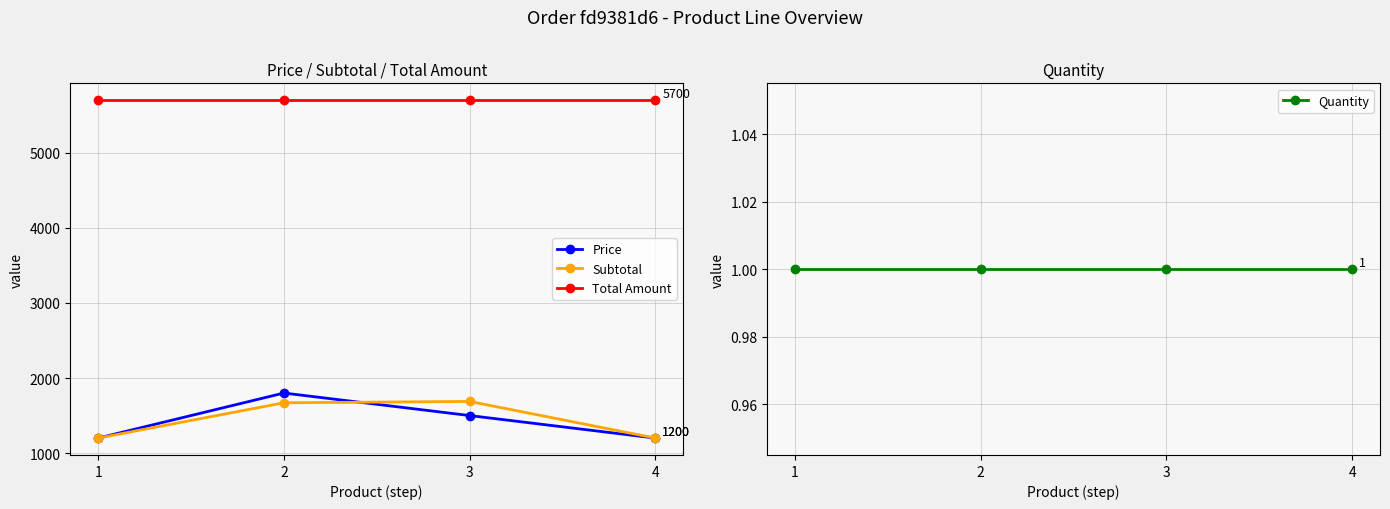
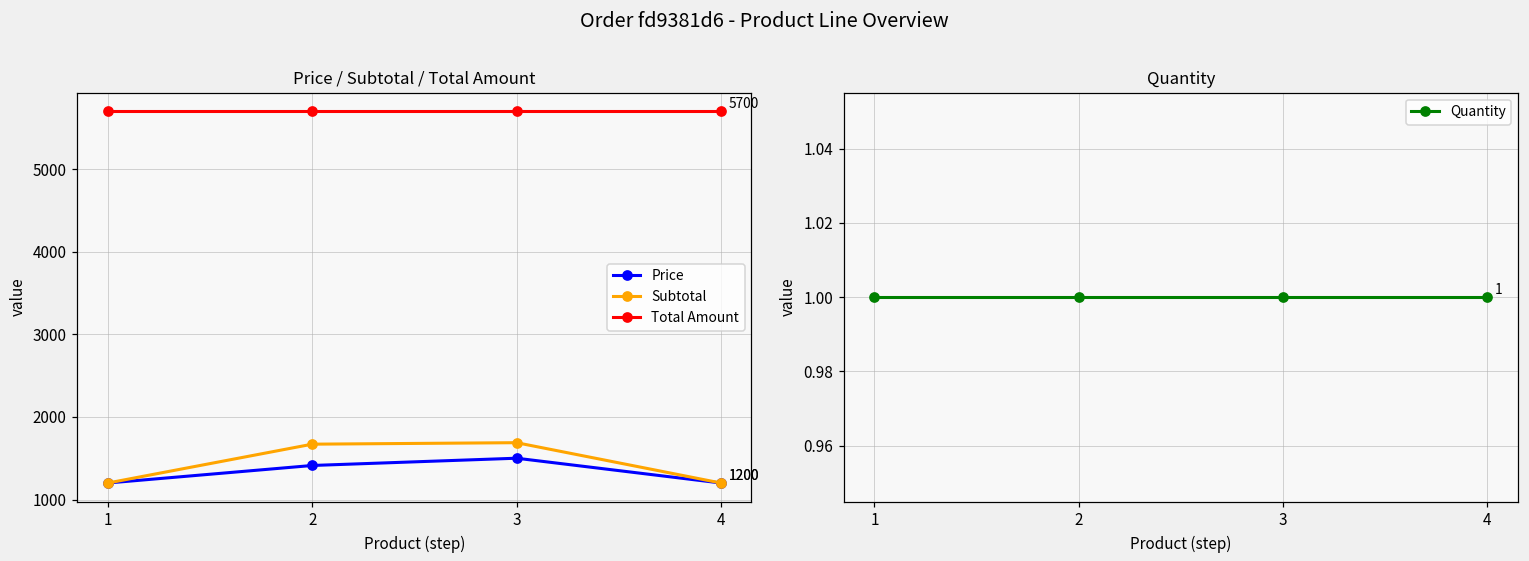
  {
    "Price / Subtotal / Total Amount": {
      "Price": {
-       "2": 1800,
+       "2": 1400,
        "3": 1500
      },
      "Subtotal": {
        "2": 1700,
        "3": 1700
      },
      "Total Amount": {
        "4": 5700
      }
    },
    "Quantity": {
      "4": 1
    }
  }
